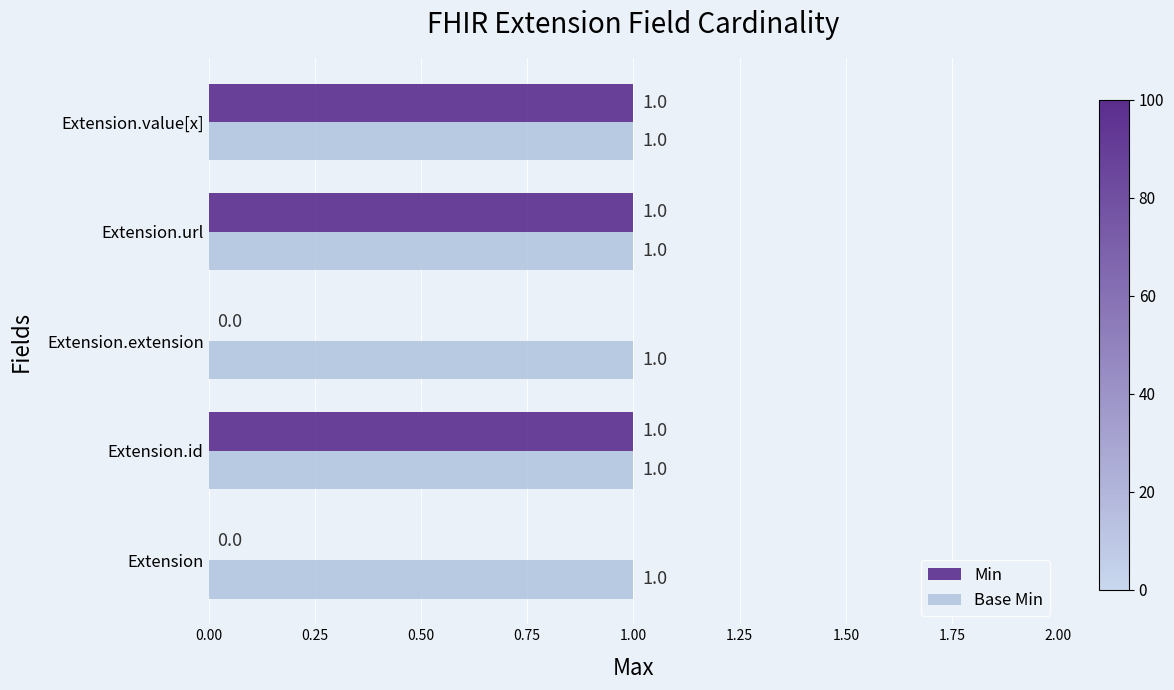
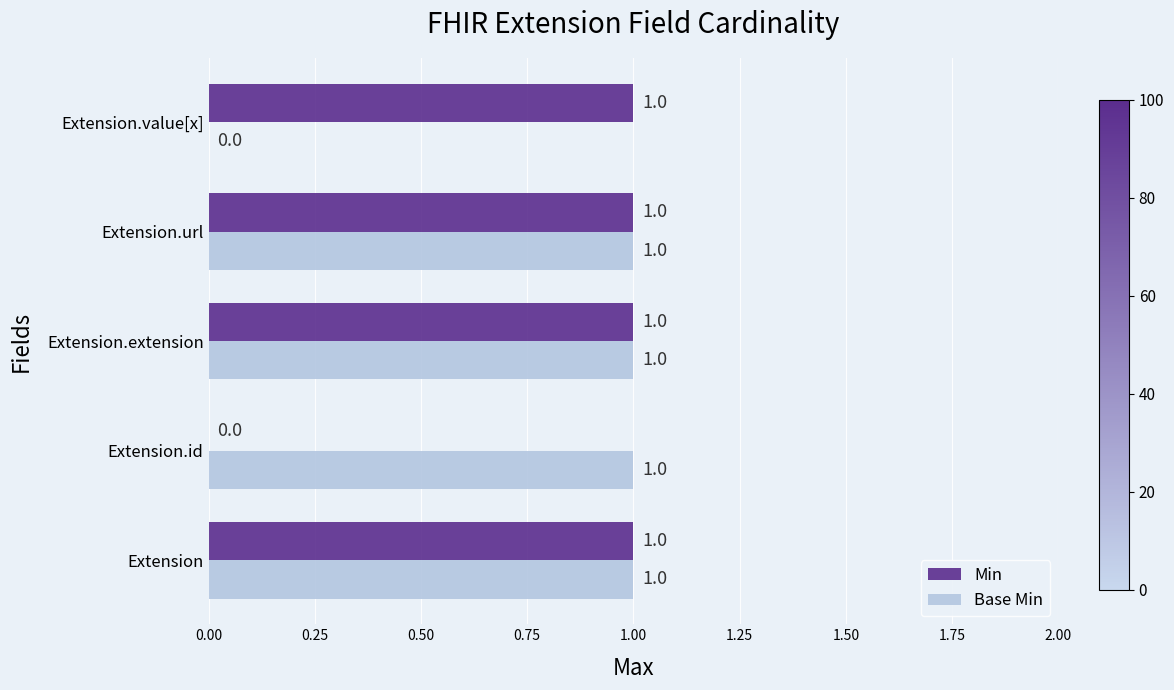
  {
    "Min": {
      "Extension.value[x]": 1.0,
      "Extension.url": 1.0,
-     "Extension.extension": 0.0,
-     "Extension.id": 1.0,
-     "Extension": 0.0
+     "Extension.extension": 1.0,
+     "Extension.id": 0.0,
+     "Extension": 1.0
    },
    "Base Min": {
-     "Extension.value[x]": 1.0,
+     "Extension.value[x]": 0.0,
      "Extension.url": 1.0,
      "Extension.extension": 1.0,
      "Extension.id": 1.0,
      "Extension": 1.0
    }
  }
